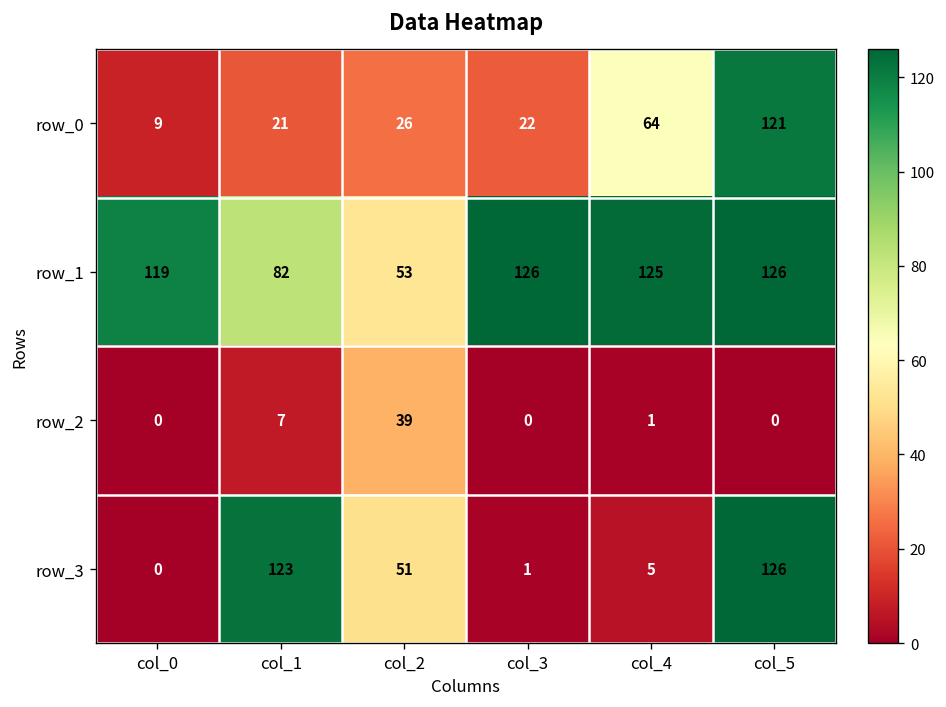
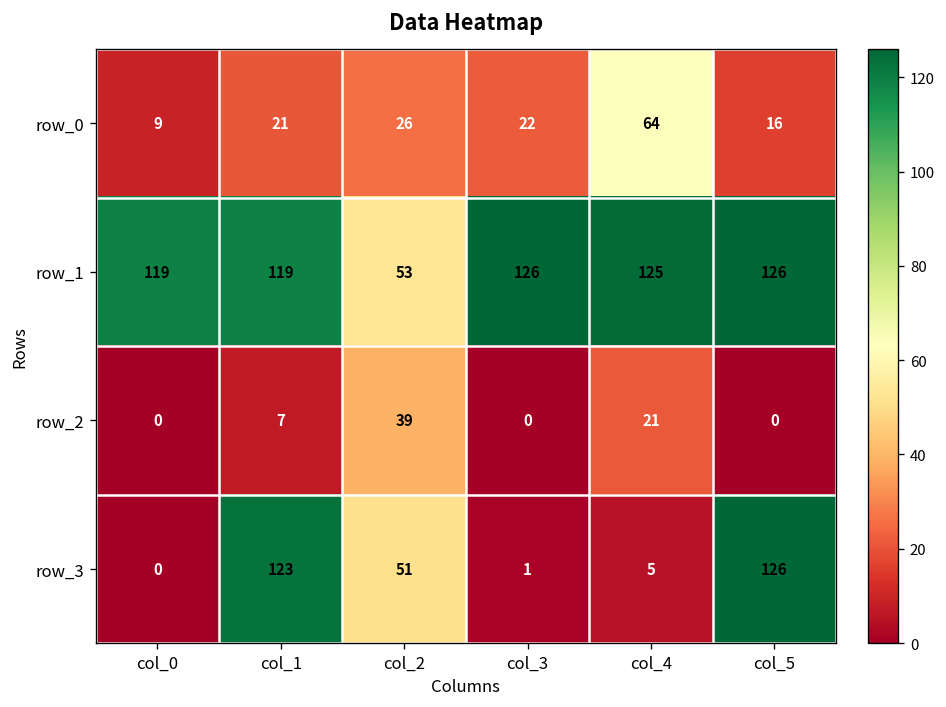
  {
    "row_0": {
      "col_0": 9,
      "col_1": 21,
      "col_2": 26,
      "col_3": 22,
      "col_4": 64,
-     "col_5": 121
+     "col_5": 16
    },
    "row_1": {
      "col_0": 119,
-     "col_1": 82,
+     "col_1": 119,
      "col_2": 53,
      "col_3": 126,
      "col_4": 125,
      "col_5": 126
    },
    "row_2": {
      "col_0": 0,
      "col_1": 7,
      "col_2": 39,
      "col_3": 0,
-     "col_4": 1,
+     "col_4": 21,
      "col_5": 0
    },
    "row_3": {
      "col_0": 0,
      "col_1": 123,
      "col_2": 51,
      "col_3": 1,
      "col_4": 5,
      "col_5": 126
    }
  }
